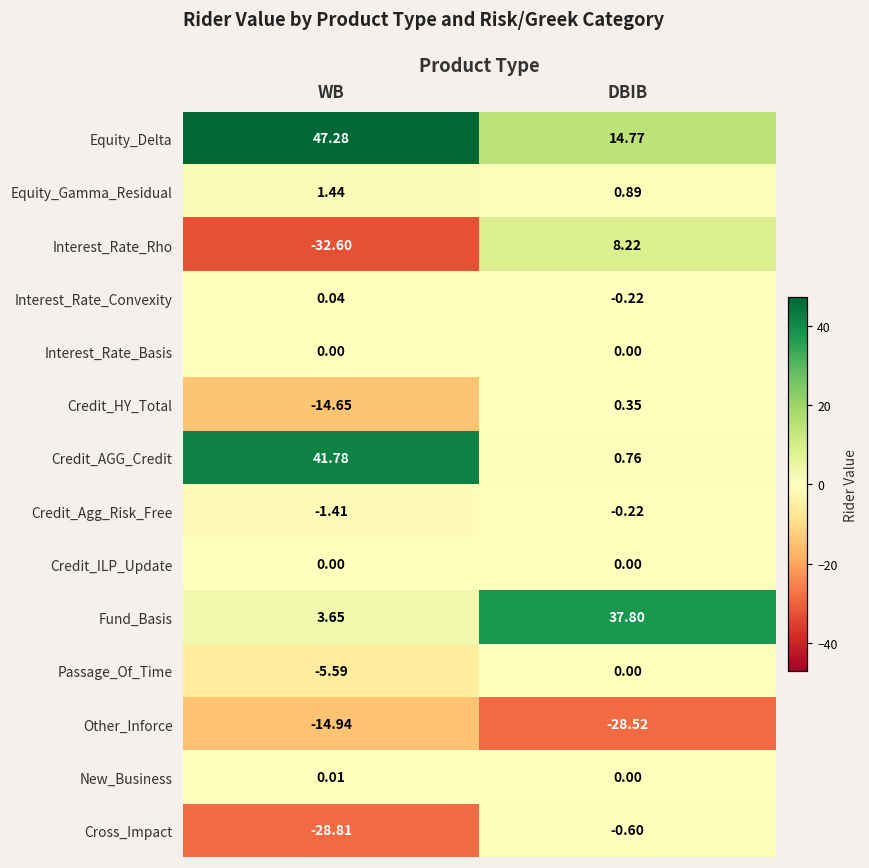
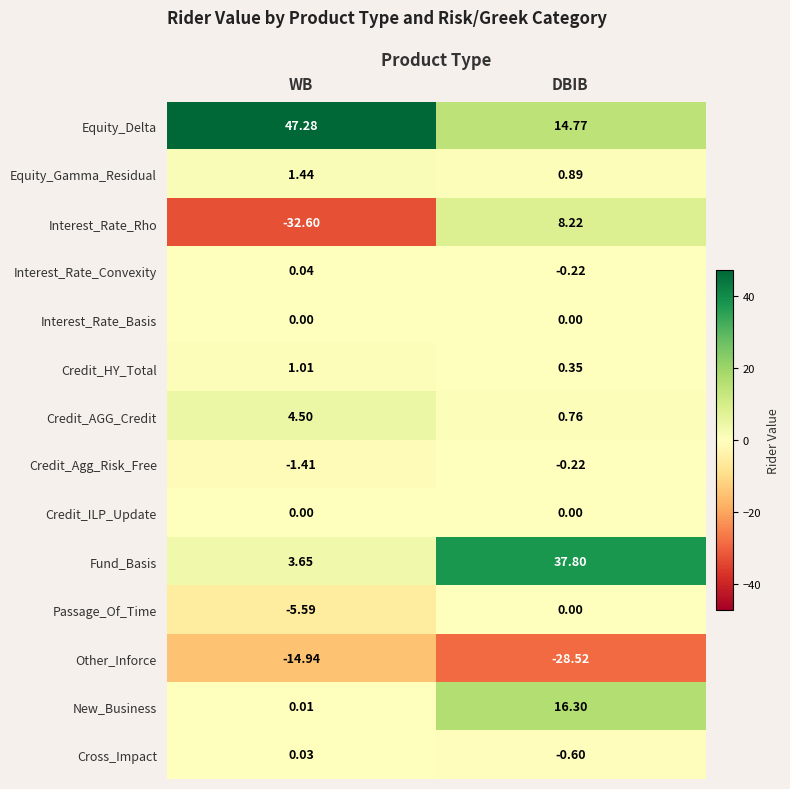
  {
    "Equity_Delta": {
      "WB": 47.28,
      "DBIB": 14.77
    },
    "Equity_Gamma_Residual": {
      "WB": 1.44,
      "DBIB": 0.89
    },
    "Interest_Rate_Rho": {
      "WB": -32.60,
      "DBIB": 8.22
    },
    "Interest_Rate_Convexity": {
      "WB": 0.04,
      "DBIB": -0.22
    },
    "Interest_Rate_Basis": {
      "WB": 0.00,
      "DBIB": 0.00
    },
    "Credit_HY_Total": {
-     "WB": -14.65,
+     "WB": 1.01,
      "DBIB": 0.35
    },
    "Credit_AGG_Credit": {
-     "WB": 41.78,
+     "WB": 4.50,
      "DBIB": 0.76
    },
    "Credit_Agg_Risk_Free": {
      "WB": -1.41,
      "DBIB": -0.22
    },
    "Credit_ILP_Update": {
      "WB": 0.00,
      "DBIB": 0.00
    },
    "Fund_Basis": {
      "WB": 3.65,
      "DBIB": 37.80
    },
    "Passage_Of_Time": {
      "WB": -5.59,
      "DBIB": 0.00
    },
    "Other_Inforce": {
      "WB": -14.94,
      "DBIB": -28.52
    },
    "New_Business": {
      "WB": 0.01,
-     "DBIB": 0.00
+     "DBIB": 16.30
    },
    "Cross_Impact": {
-     "WB": -28.81,
+     "WB": 0.03,
      "DBIB": -0.60
    }
  }
